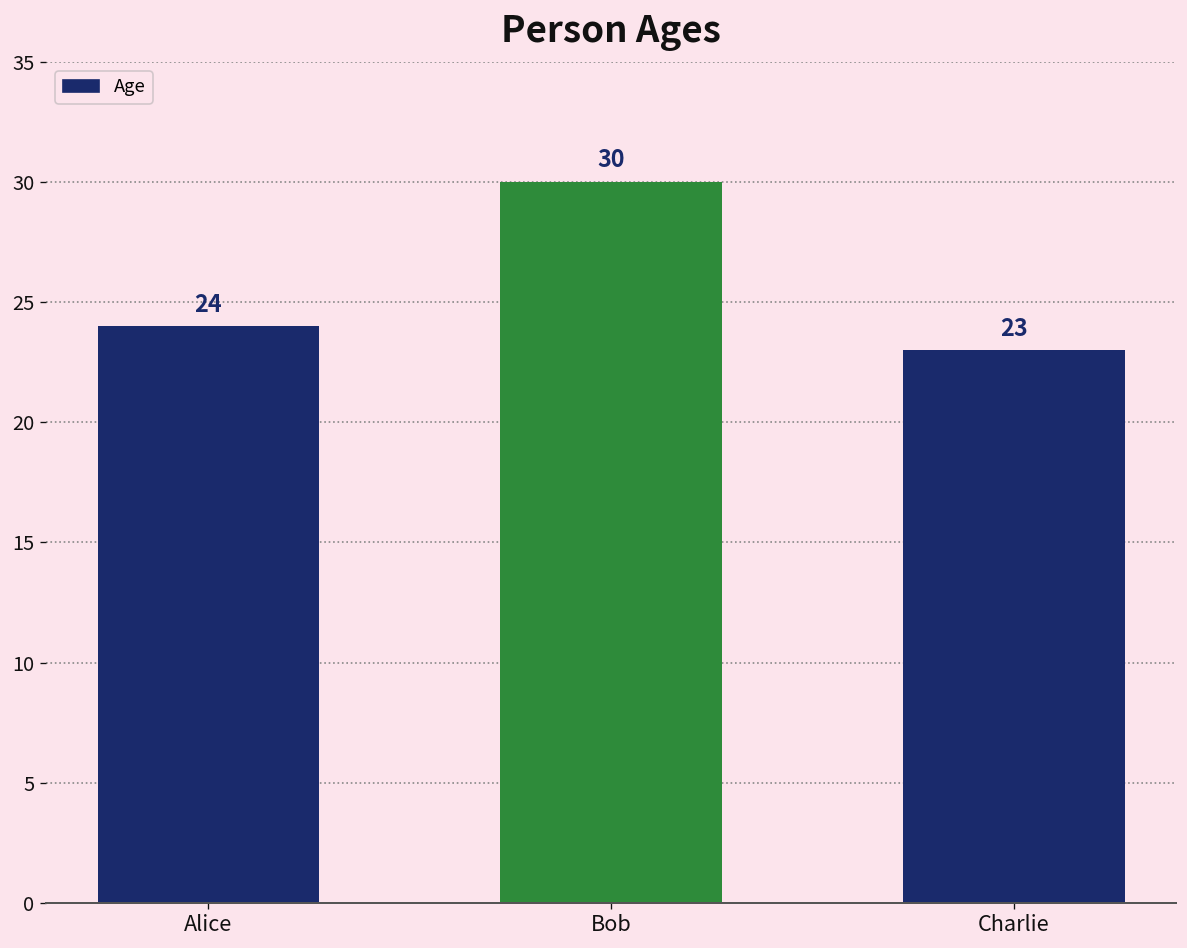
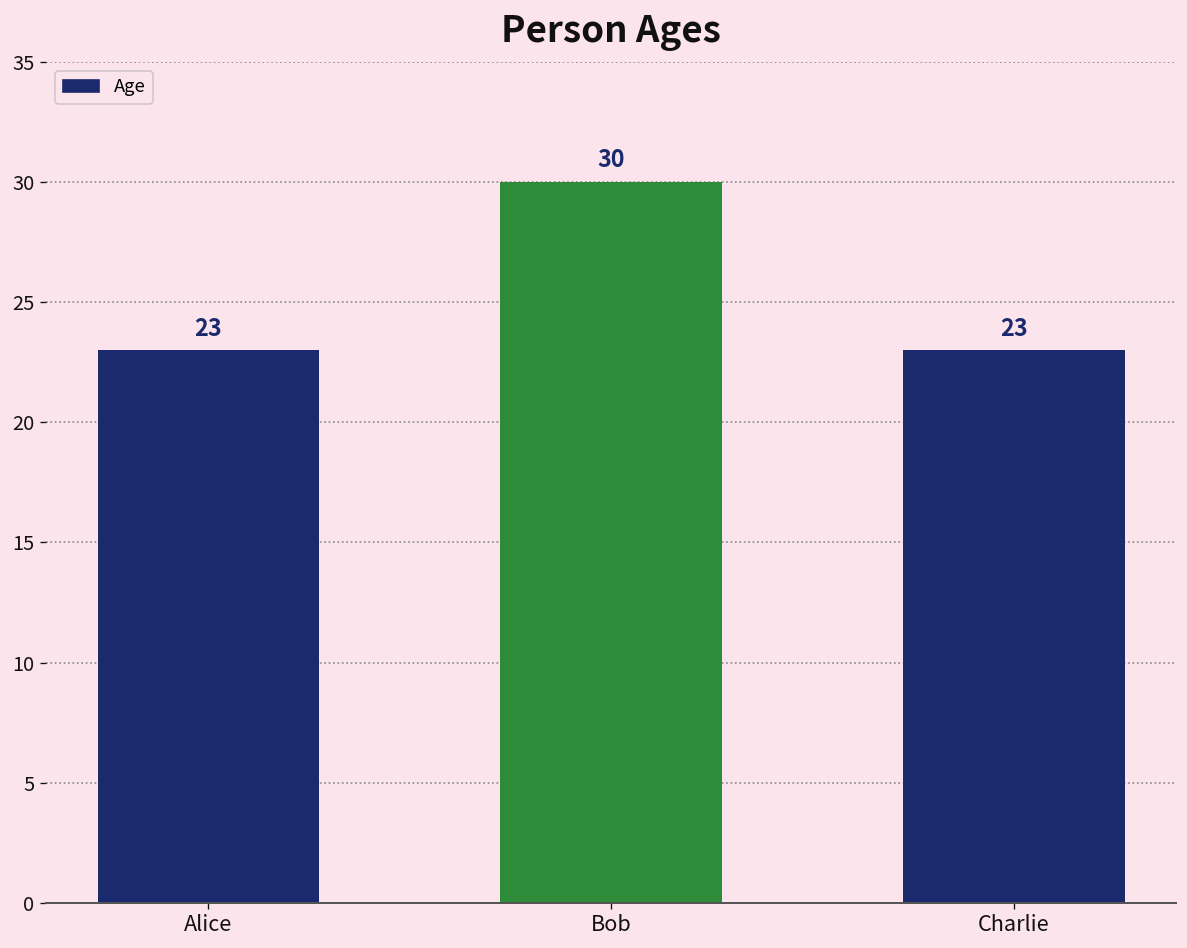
  {
-   "Alice": 24,
+   "Alice": 23,
    "Bob": 30,
    "Charlie": 23
  }
